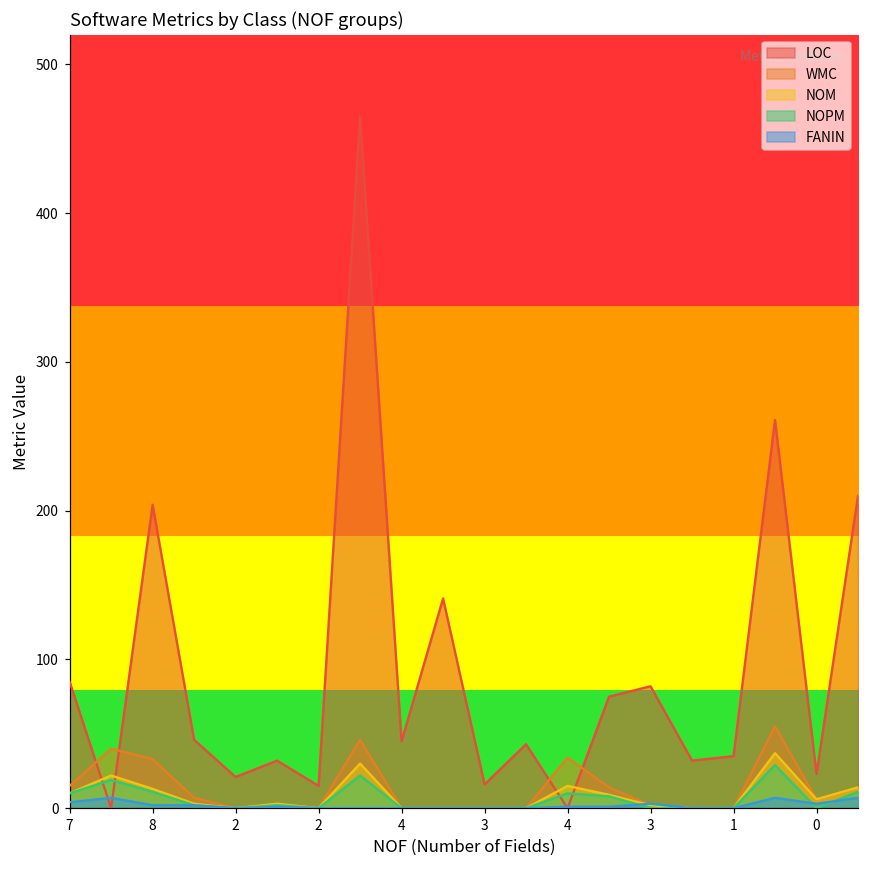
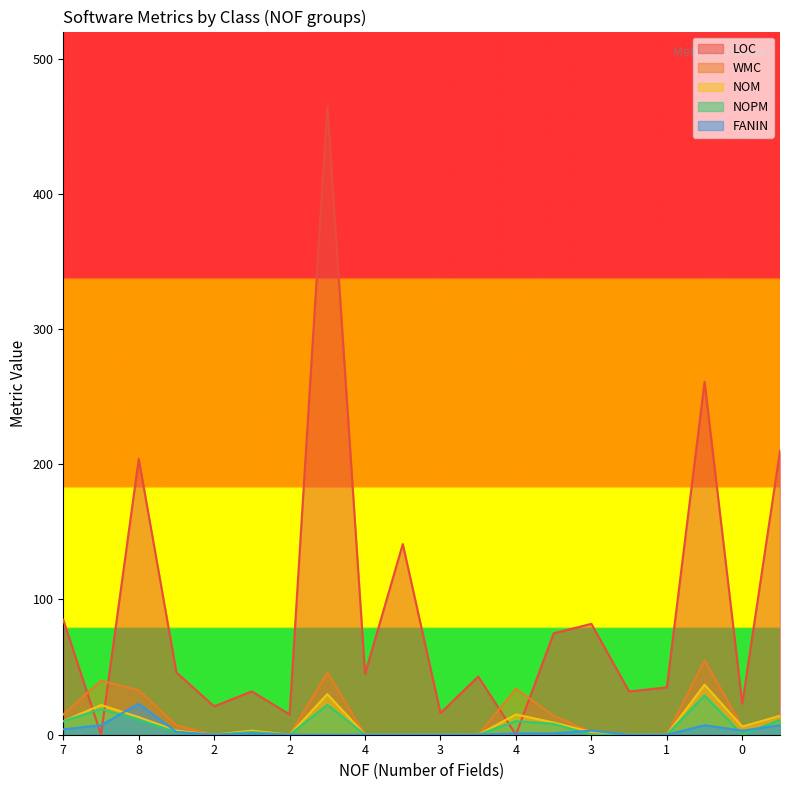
  {
    "NOPM": {
      "8": 11,
      "0": 0
    },
    "FANIN": {
-     "8": 2,
+     "8": 23,
      "0": 3
    }
  }
